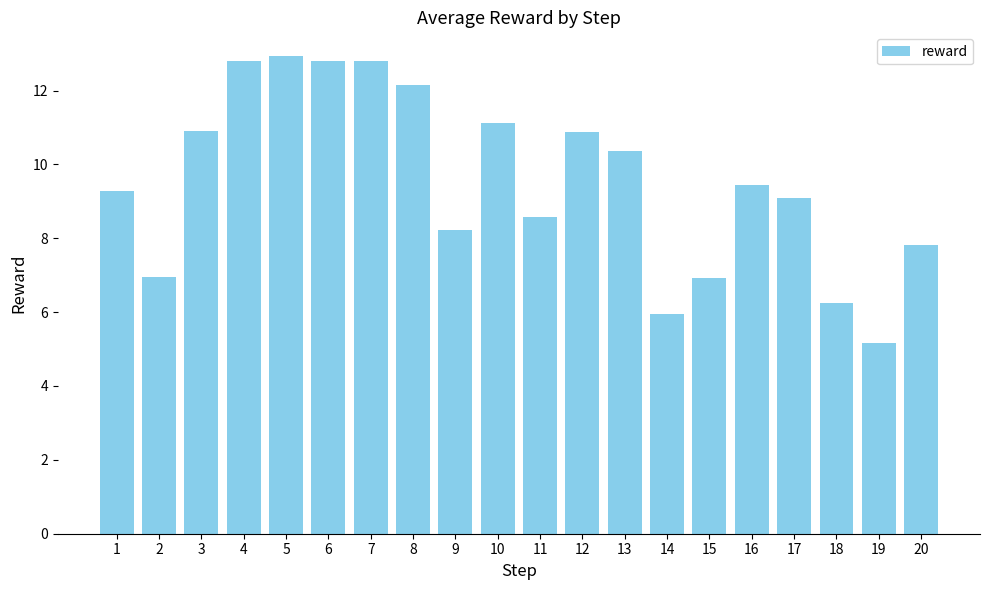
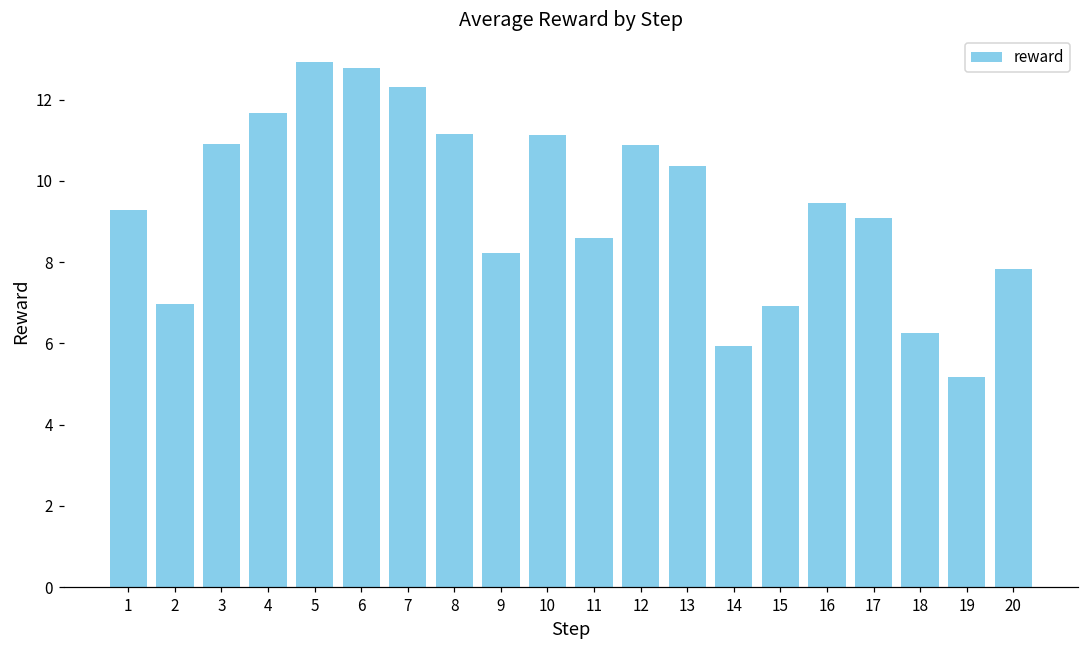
  {
    "1": 9.3,
    "2": 7.0,
    "3": 10.9,
-   "4": 12.8,
+   "4": 11.7,
    "5": 12.9,
    "6": 12.8,
-   "7": 12.8,
-   "8": 12.1,
+   "7": 12.3,
+   "8": 11.2,
    "9": 8.2,
    "10": 11.1,
    "11": 8.6,
    "12": 10.9,
    "13": 10.4,
    "14": 5.9,
    "15": 6.9,
    "16": 9.5,
    "17": 9.1,
    "18": 6.3,
    "19": 5.2,
    "20": 7.8
  }
